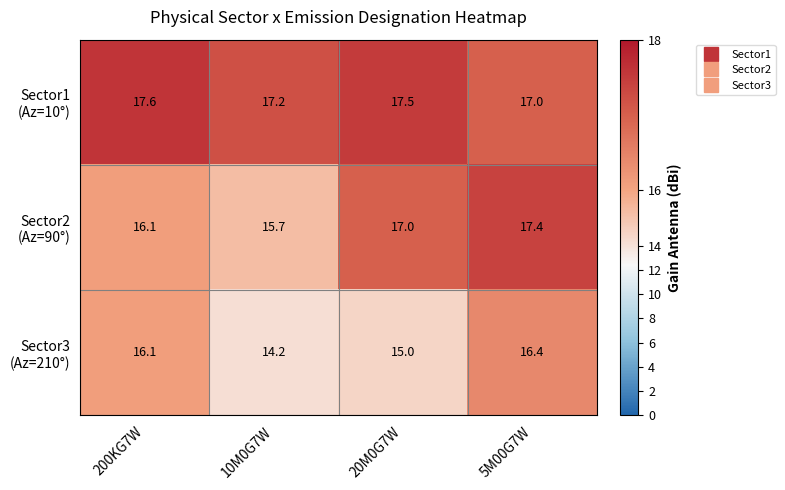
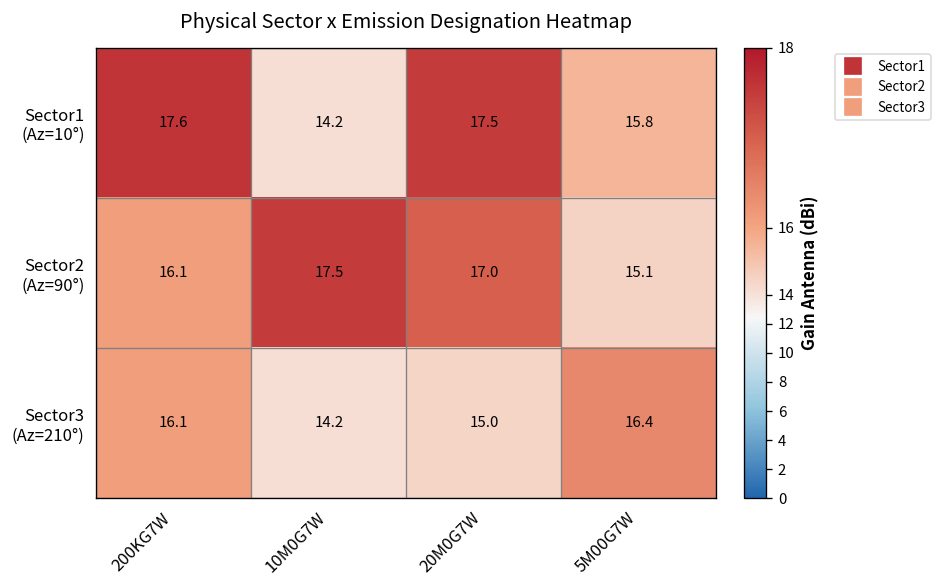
  {
    "Sector1 (Az=10°)": {
      "200KG7W": 17.6,
-     "10M0G7W": 17.2,
+     "10M0G7W": 14.2,
      "20M0G7W": 17.5,
-     "5M00G7W": 17.0
+     "5M00G7W": 15.8
    },
    "Sector2 (Az=90°)": {
      "200KG7W": 16.1,
-     "10M0G7W": 15.7,
+     "10M0G7W": 17.5,
      "20M0G7W": 17.0,
-     "5M00G7W": 17.4
+     "5M00G7W": 15.1
    },
    "Sector3 (Az=210°)": {
      "200KG7W": 16.1,
      "10M0G7W": 14.2,
      "20M0G7W": 15.0,
      "5M00G7W": 16.4
    }
  }
